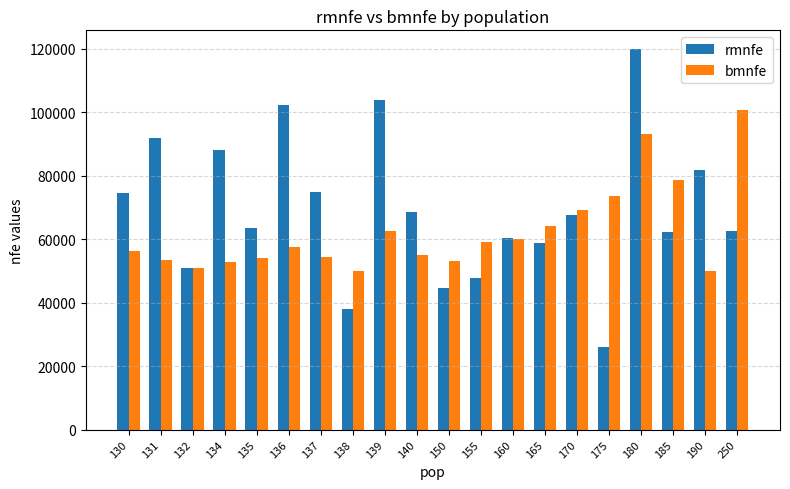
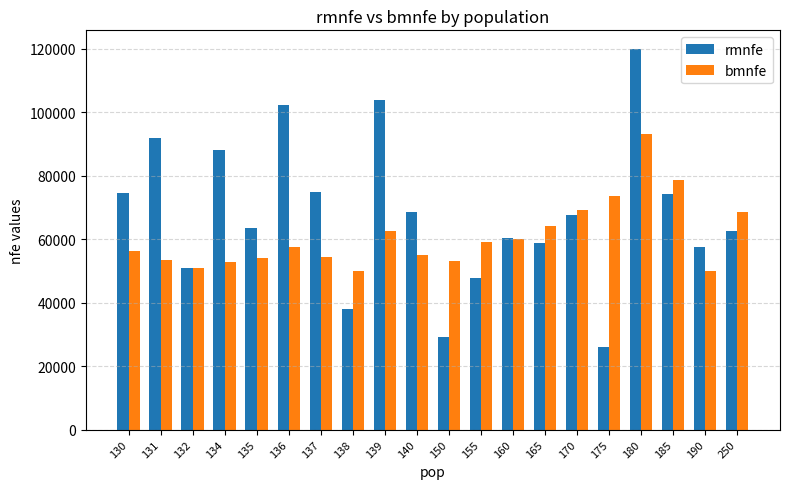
  {
    "rmnfe": {
      "130": 75000,
      "131": 92000,
      "132": 51000,
      "134": 88000,
      "135": 63000,
      "136": 102000,
      "137": 75000,
      "138": 38000,
      "139": 104000,
      "140": 69000,
-     "150": 45000,
+     "150": 29000,
      "155": 48000,
      "160": 61000,
      "165": 59000,
      "170": 68000,
      "175": 26000,
      "180": 120000,
-     "185": 62000,
-     "190": 82000,
+     "185": 74000,
+     "190": 58000,
      "250": 63000
    },
    "bmnfe": {
      "130": 56000,
      "131": 53000,
      "132": 51000,
      "134": 53000,
      "135": 54000,
      "136": 58000,
      "137": 54000,
      "138": 50000,
      "139": 62000,
      "140": 55000,
      "150": 53000,
      "155": 59000,
      "160": 60000,
      "165": 64000,
      "170": 69000,
      "175": 74000,
      "180": 93000,
      "185": 79000,
      "190": 50000,
-     "250": 101000
+     "250": 68000
    }
  }
